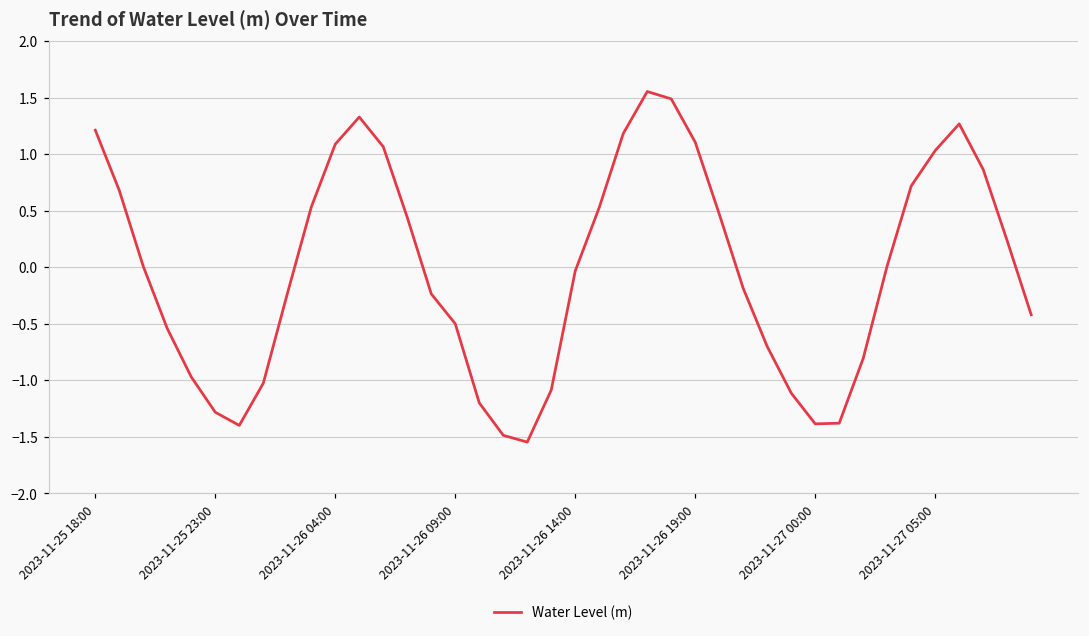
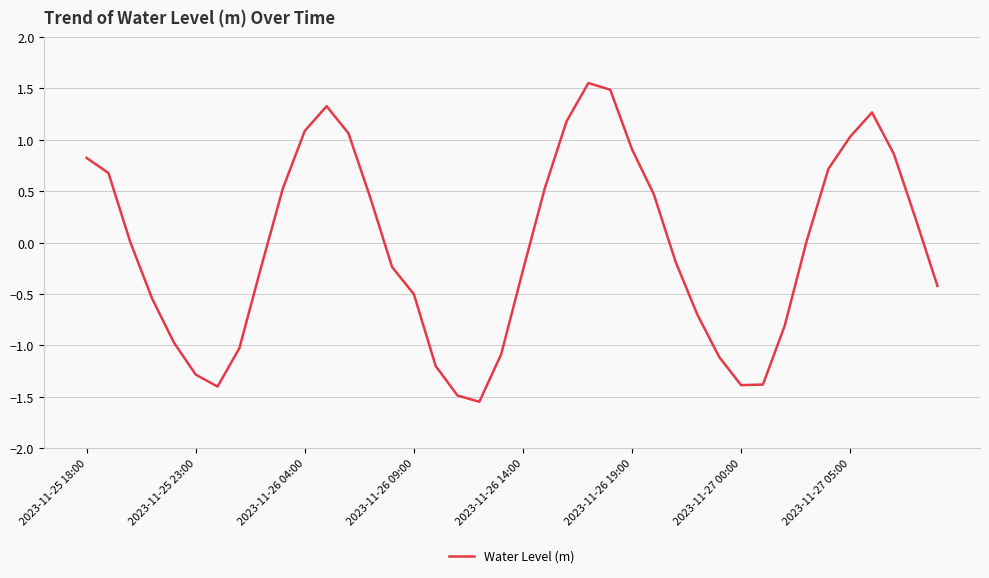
  {
-   "2023-11-25 18:00": 1.21,
+   "2023-11-25 18:00": 0.82,
    "2023-11-25 23:00": -1.28,
    "2023-11-26 04:00": 1.09,
    "2023-11-26 09:00": -0.50,
-   "2023-11-26 14:00": -0.03,
-   "2023-11-26 19:00": 1.10,
+   "2023-11-26 14:00": -0.27,
+   "2023-11-26 19:00": 0.91,
    "2023-11-27 00:00": -1.39,
    "2023-11-27 05:00": 1.03
  }
